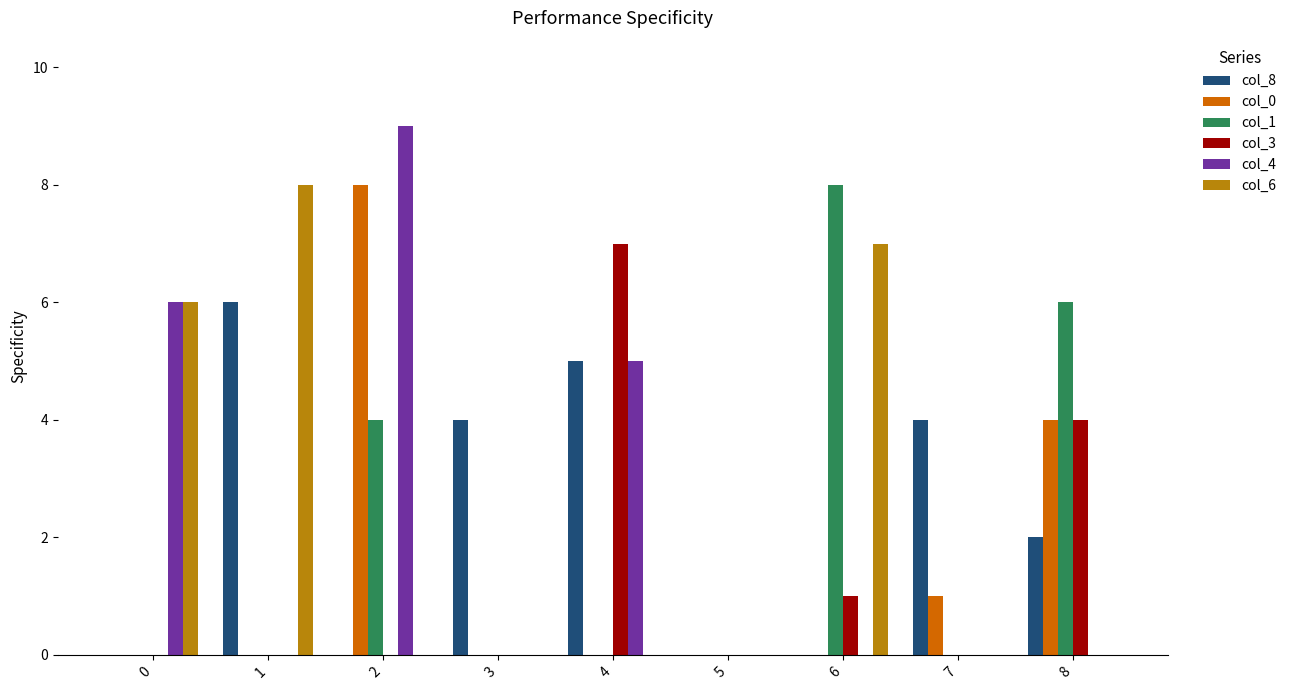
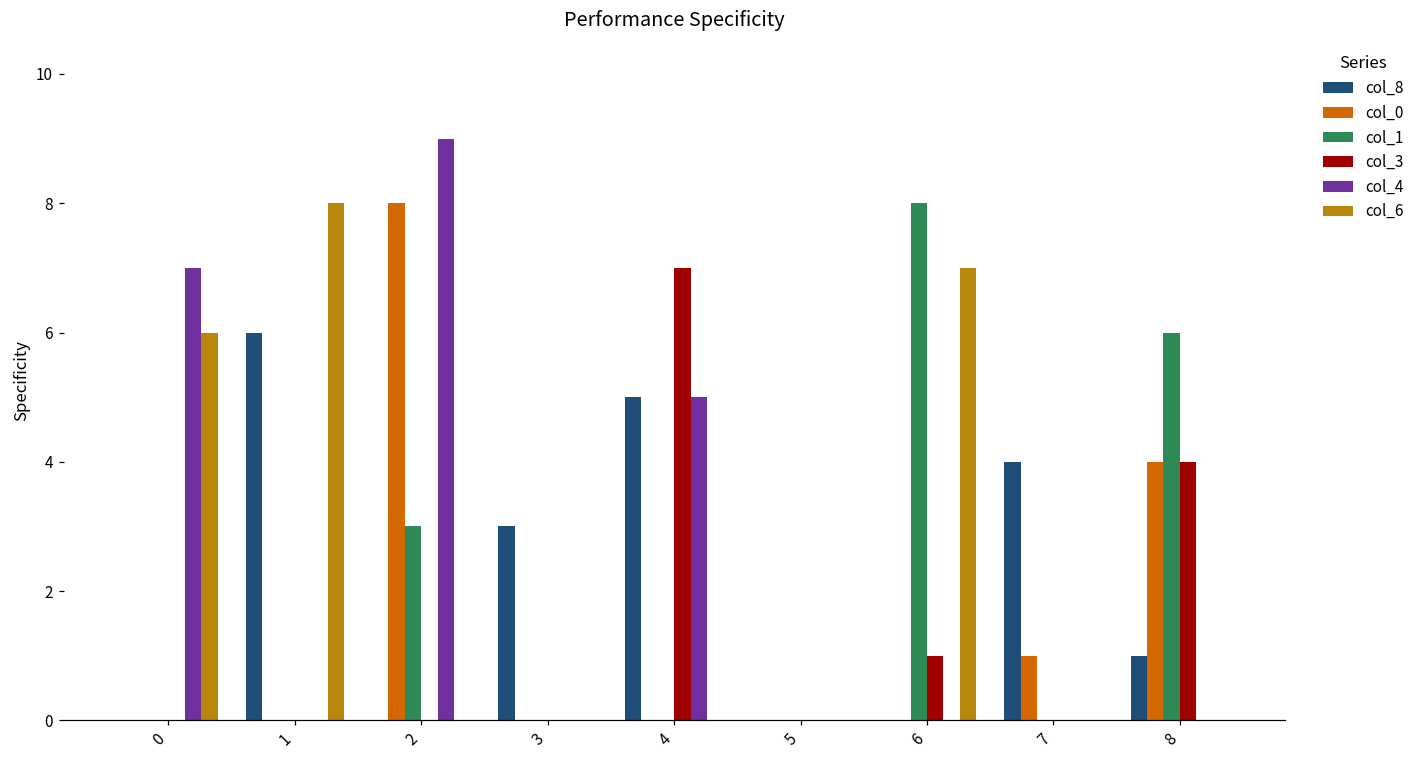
  {
    "col_8": {
      "0": 0,
      "1": 6,
      "2": 0,
-     "3": 4,
+     "3": 3,
      "4": 5,
      "5": 0,
      "6": 0,
      "7": 4,
-     "8": 2
+     "8": 1
    },
    "col_1": {
      "0": 0,
      "1": 0,
-     "2": 4,
+     "2": 3,
      "3": 0,
      "4": 0,
      "5": 0,
      "6": 8,
      "7": 0,
      "8": 6
    },
    "col_3": {
      "0": 0,
      "1": 0,
      "2": 0,
      "3": 0,
      "4": 7,
      "5": 0,
      "6": 1,
      "7": 0,
      "8": 4
    },
    "col_4": {
-     "0": 6,
+     "0": 7,
      "1": 0,
      "2": 9,
      "3": 0,
      "4": 5,
      "5": 0,
      "6": 0,
      "7": 0,
      "8": 0
    }
  }
